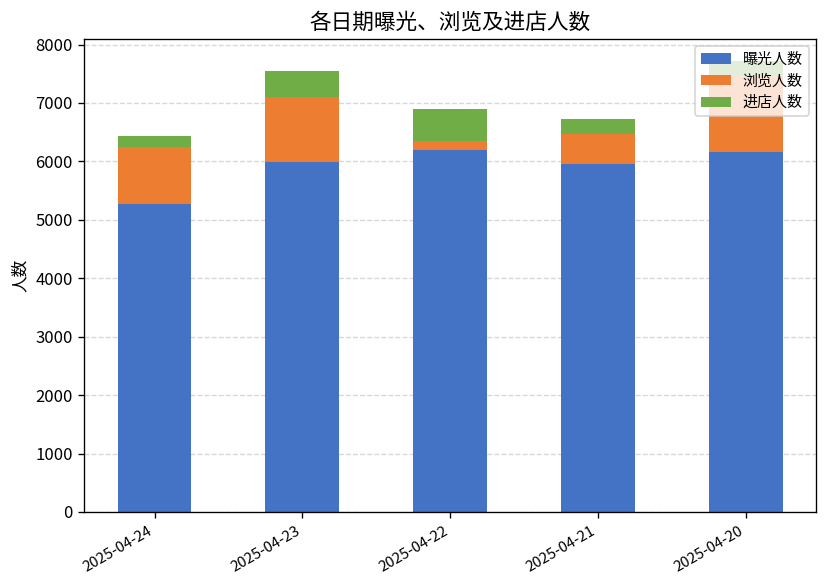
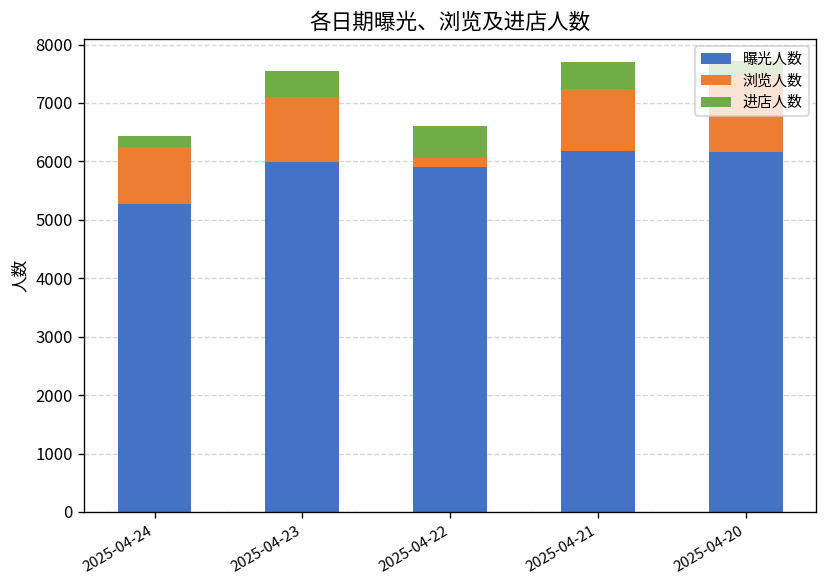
  {
    "曝光人数": {
      "2025-04-24": 5300,
      "2025-04-23": 6000,
-     "2025-04-22": 6200,
-     "2025-04-21": 6000,
+     "2025-04-22": 5900,
+     "2025-04-21": 6200,
      "2025-04-20": 6200
    },
    "浏览人数": {
      "2025-04-24": 1000,
      "2025-04-23": 1100,
      "2025-04-22": 200,
-     "2025-04-21": 500
+     "2025-04-21": 1100
    },
    "进店人数": {
      "2025-04-24": 200,
      "2025-04-23": 500,
      "2025-04-22": 500,
-     "2025-04-21": 300
+     "2025-04-21": 500
    }
  }
